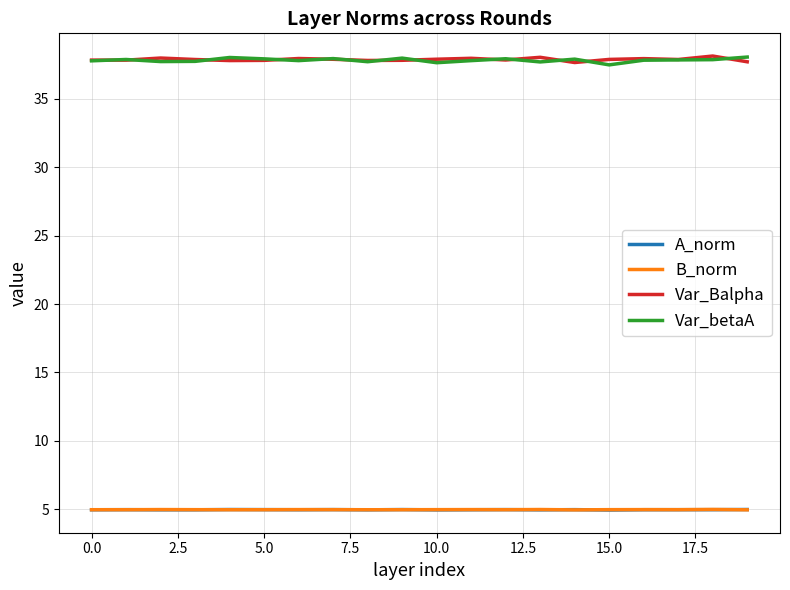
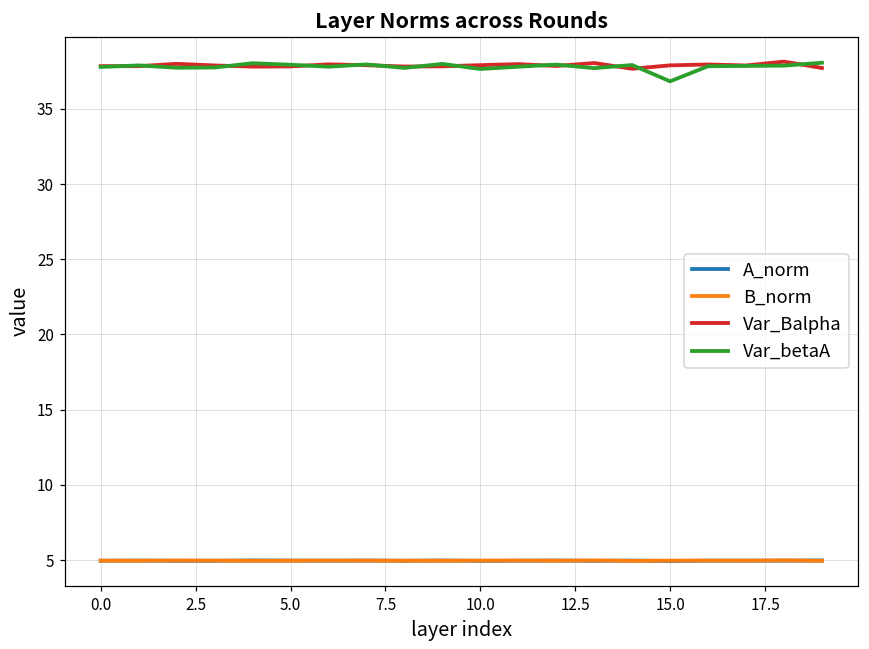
  {
    "Var_Balpha": {
      "10.0": 37.9,
      "15.0": 37.9
    },
    "Var_betaA": {
      "10.0": 37.6,
-     "15.0": 37.5
+     "15.0": 36.8
    }
  }
